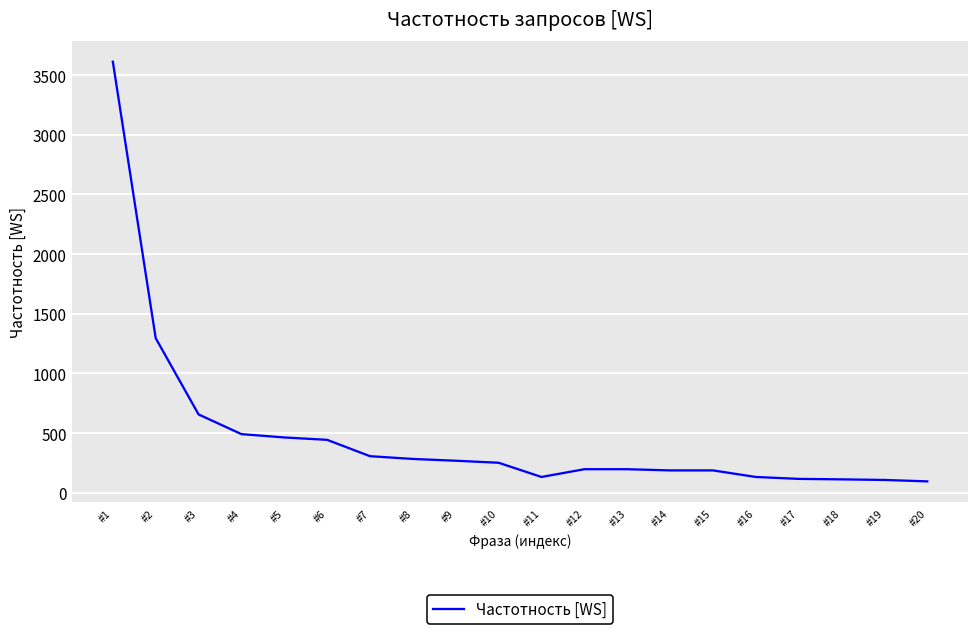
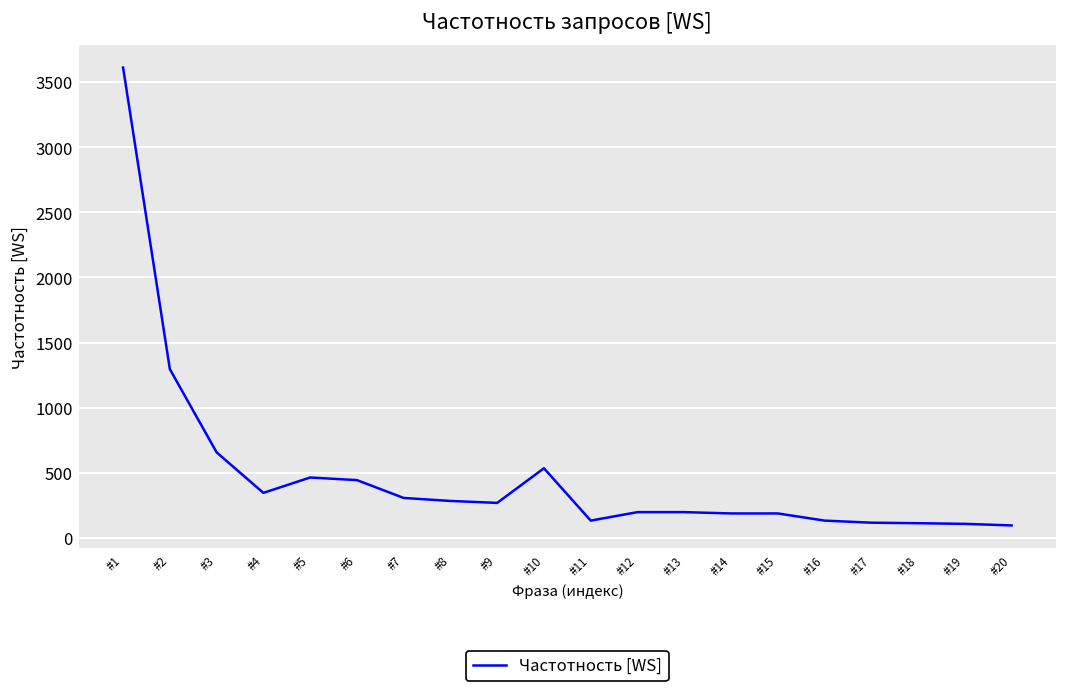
  {
    "#1": 3610,
    "#2": 1300,
    "#3": 660,
-   "#4": 490,
+   "#4": 350,
    "#5": 460,
    "#6": 440,
    "#7": 310,
    "#8": 280,
    "#9": 270,
-   "#10": 250,
+   "#10": 540,
    "#11": 130,
    "#12": 200,
    "#13": 200,
    "#14": 190,
    "#15": 190,
    "#16": 130,
    "#17": 120,
    "#18": 110,
    "#19": 110,
    "#20": 100
  }
